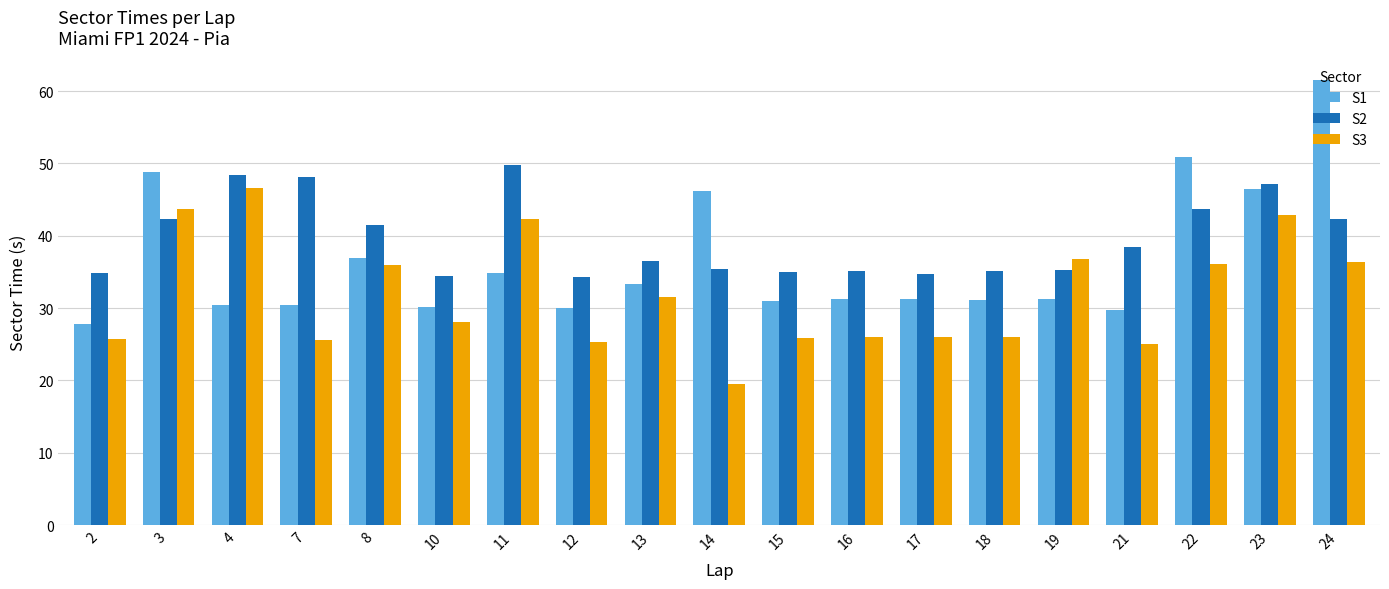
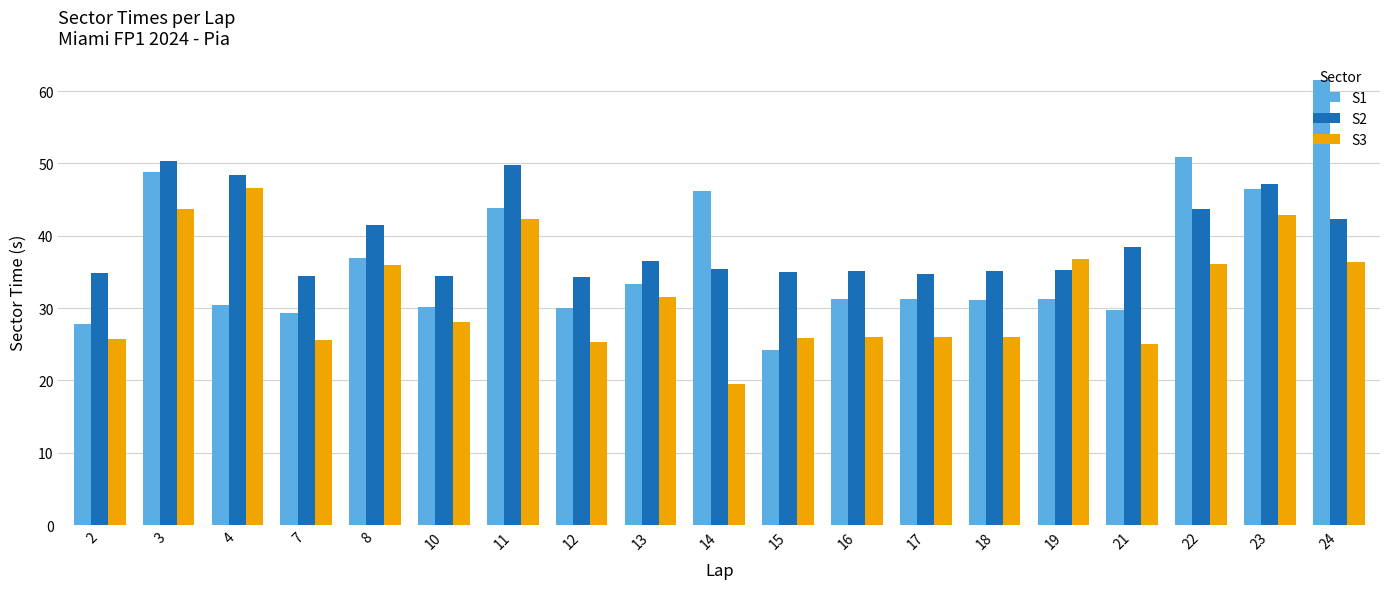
  {
    "S1": {
      "2": 28,
      "3": 49,
      "4": 30,
-     "7": 30,
+     "7": 29,
      "8": 37,
      "10": 30,
-     "11": 35,
+     "11": 44,
      "12": 30,
      "13": 33,
      "14": 46,
-     "15": 31,
+     "15": 24,
      "16": 31,
      "17": 31,
      "18": 31,
      "19": 31,
      "21": 30,
      "22": 51,
      "23": 46,
      "24": 62
    },
    "S2": {
      "2": 35,
-     "3": 42,
+     "3": 50,
      "4": 48,
-     "7": 48,
+     "7": 34,
      "8": 41,
      "10": 34,
      "11": 50,
      "12": 34,
      "13": 36,
      "14": 35,
      "15": 35,
      "16": 35,
      "17": 35,
      "18": 35,
      "19": 35,
      "21": 39,
      "22": 44,
      "23": 47,
      "24": 42
    },
    "S3": {
      "2": 26,
      "3": 44,
      "4": 47,
      "7": 26,
      "8": 36,
      "10": 28,
      "11": 42,
      "12": 25,
      "13": 32,
      "14": 20,
      "15": 26,
      "16": 26,
      "17": 26,
      "18": 26,
      "19": 37,
      "21": 25,
      "22": 36,
      "23": 43,
      "24": 36
    }
  }
